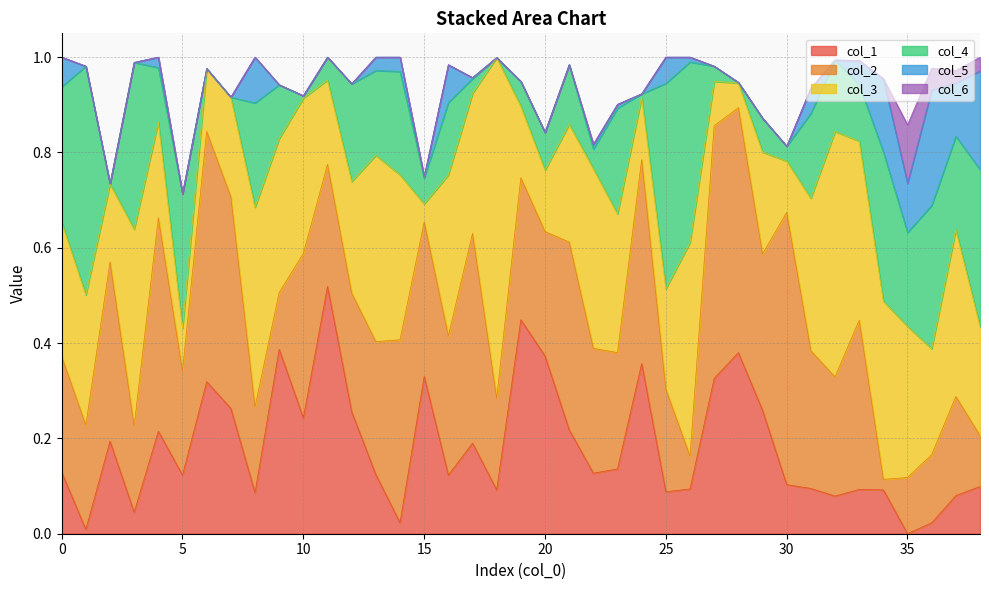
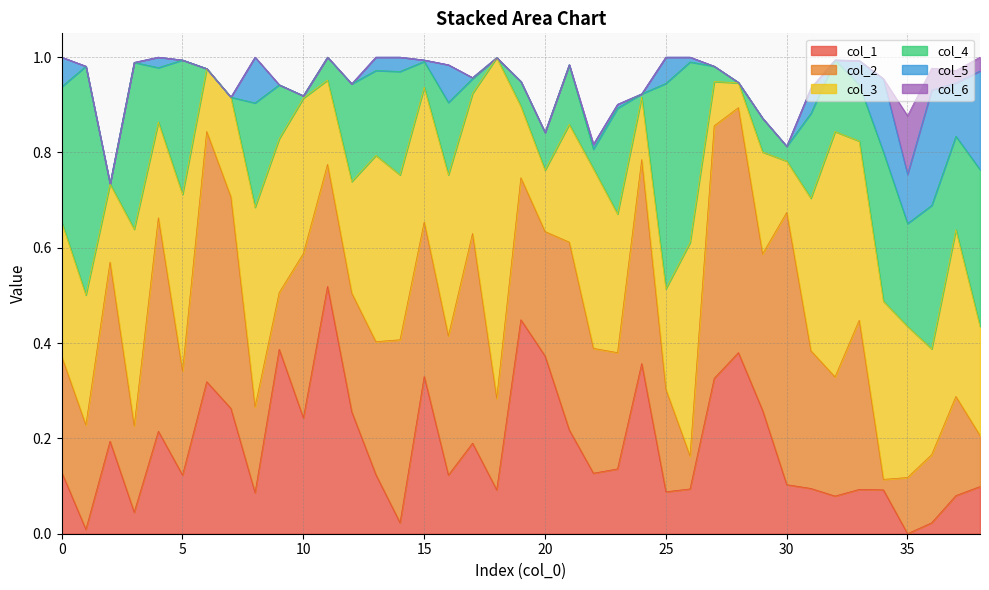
  {
    "col_3": {
      "0": 0.28,
-     "5": 0.09,
-     "15": 0.04,
+     "5": 0.37,
+     "15": 0.28,
      "20": 0.13,
      "25": 0.21,
      "30": 0.11,
      "35": 0.32
    },
    "col_4": {
      "0": 0.28,
      "25": 0.43,
-     "35": 0.20
+     "35": 0.22
    },
    "col_5": {
      "35": 0.10
    },
    "col_6": {
      "35": 0.12
    }
  }
